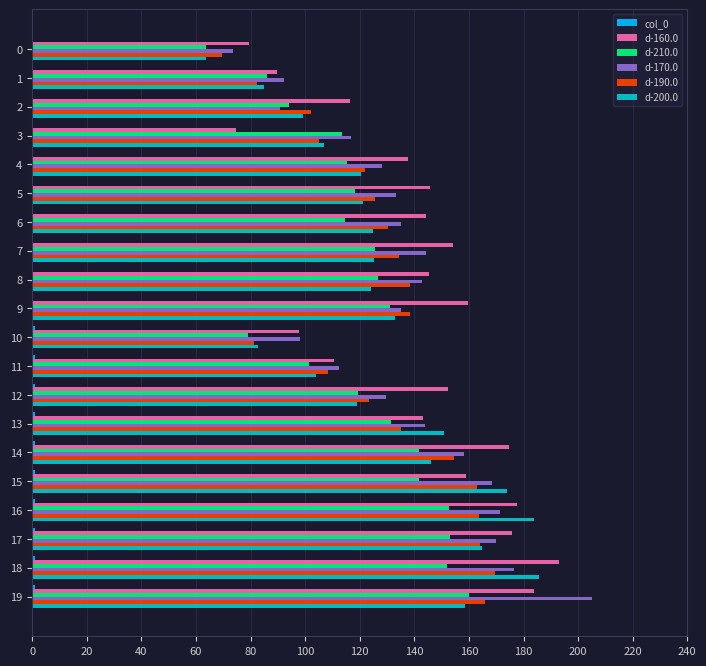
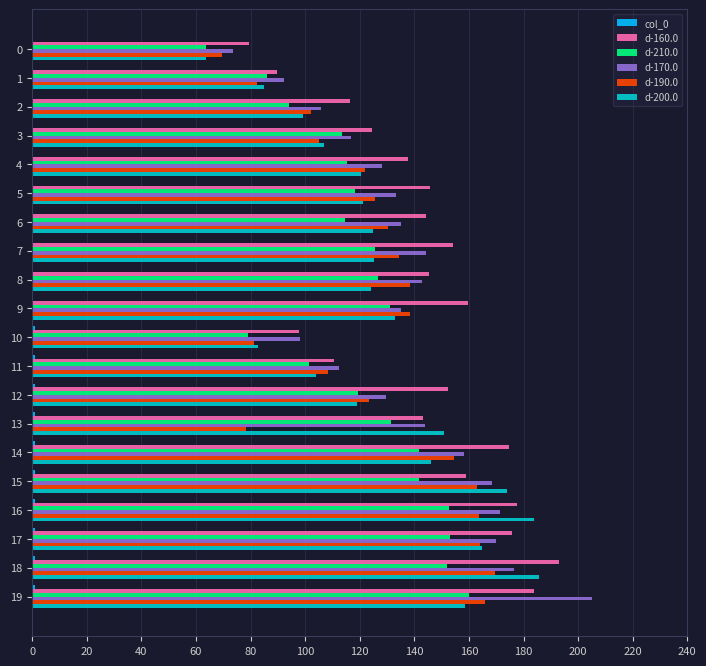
  {
    "d-160.0": {
      "0": 79,
      "1": 90,
      "2": 116,
-     "3": 75,
+     "3": 124,
      "4": 138,
      "5": 146,
      "6": 144,
      "7": 154,
      "8": 145,
      "9": 160,
      "10": 98,
      "11": 111,
      "12": 153,
      "13": 143,
      "14": 175,
      "15": 159,
      "16": 178,
      "17": 176,
      "18": 193,
      "19": 184
    },
    "d-210.0": {
      "0": 64,
      "1": 86,
      "2": 94,
      "3": 113,
      "4": 115,
      "5": 118,
      "6": 115,
      "7": 126,
      "8": 127,
      "9": 131,
      "10": 79,
      "11": 101,
      "12": 119,
      "13": 131,
      "14": 142,
      "15": 142,
      "16": 153,
      "17": 153,
      "18": 152,
      "19": 160
    },
    "d-170.0": {
      "0": 74,
      "1": 92,
-     "2": 91,
+     "2": 106,
      "3": 117,
      "4": 128,
      "5": 133,
      "6": 135,
      "7": 144,
      "8": 143,
      "9": 135,
      "10": 98,
      "11": 112,
      "12": 130,
      "13": 144,
      "14": 158,
      "15": 168,
      "16": 171,
      "17": 170,
      "18": 177,
      "19": 205
    },
    "d-190.0": {
      "0": 70,
      "1": 82,
      "2": 102,
      "3": 105,
      "4": 122,
      "5": 126,
      "6": 130,
      "7": 134,
      "8": 138,
      "9": 138,
      "10": 81,
      "11": 108,
      "12": 123,
-     "13": 135,
+     "13": 78,
      "14": 154,
      "15": 163,
      "16": 164,
      "17": 164,
      "18": 170,
      "19": 166
    }
  }
